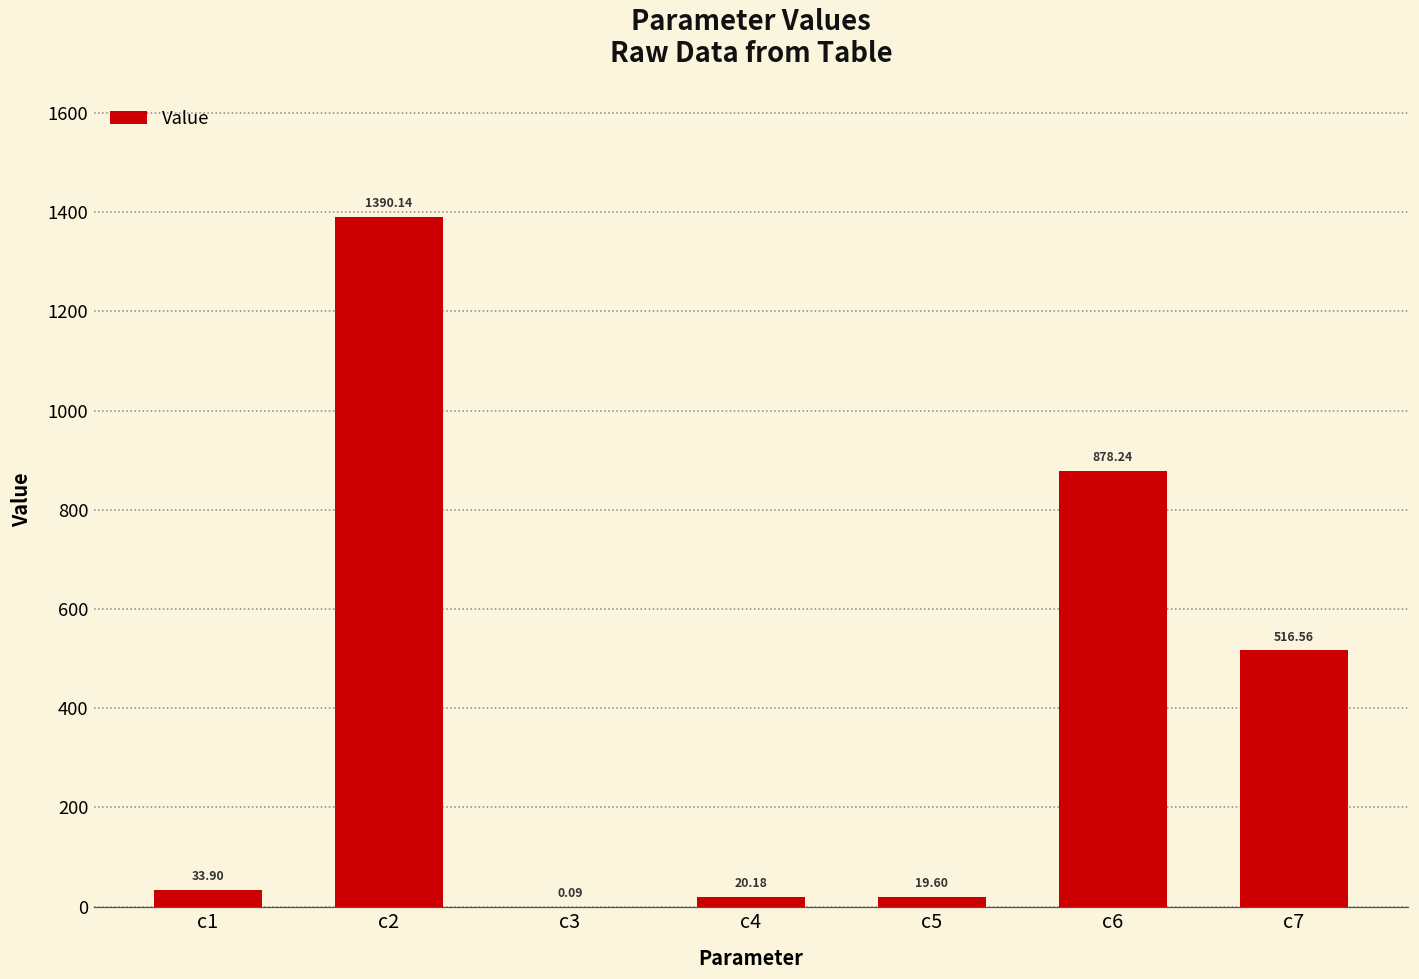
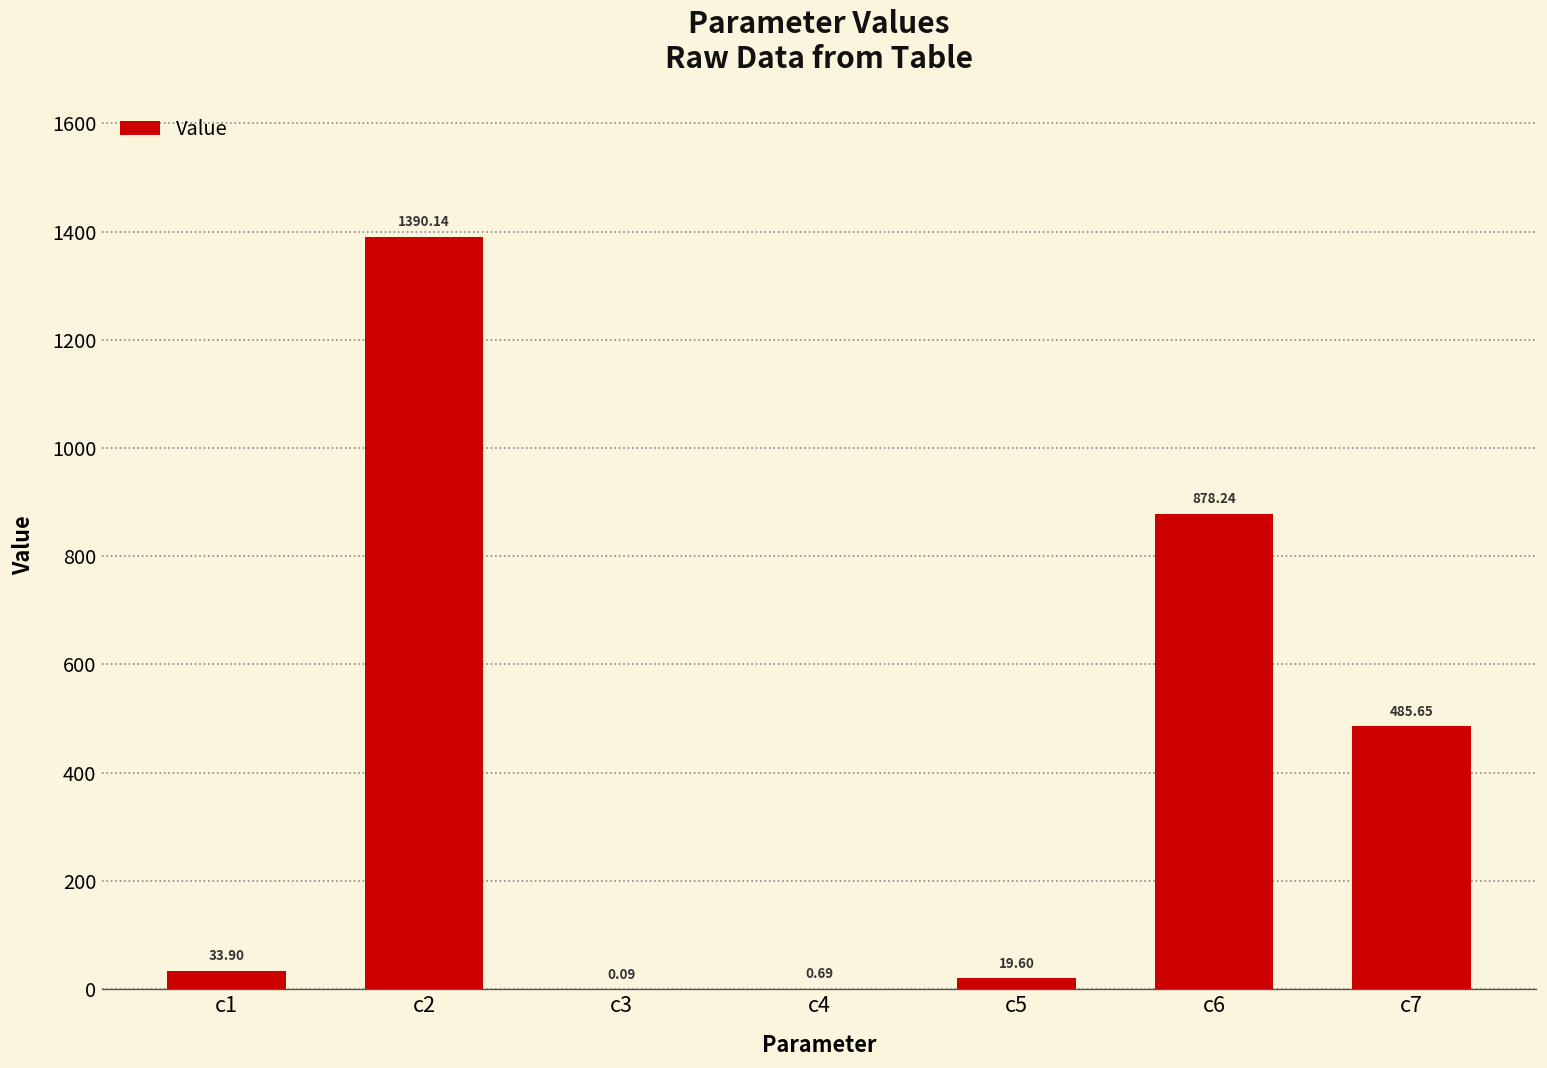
  {
    "c1": 33.90,
    "c2": 1390.14,
    "c3": 0.09,
-   "c4": 20.18,
+   "c4": 0.69,
    "c5": 19.60,
    "c6": 878.24,
-   "c7": 516.56
+   "c7": 485.65
  }
